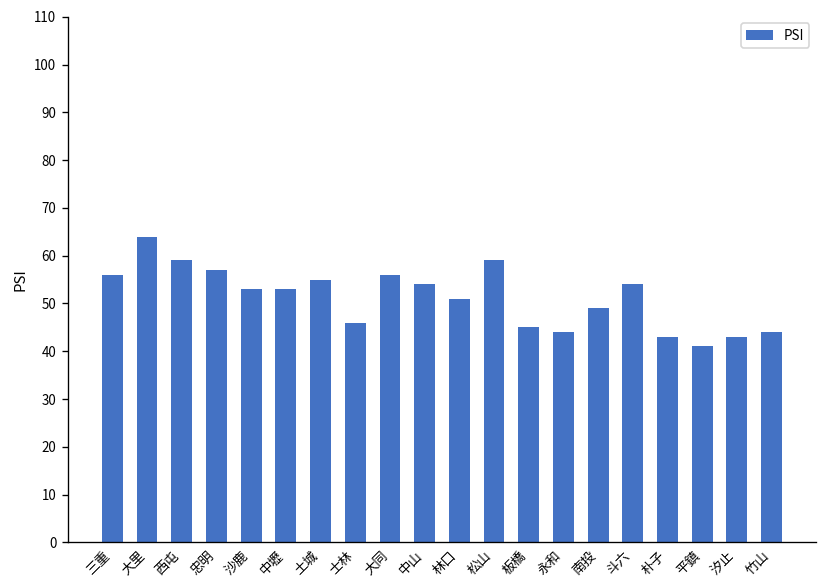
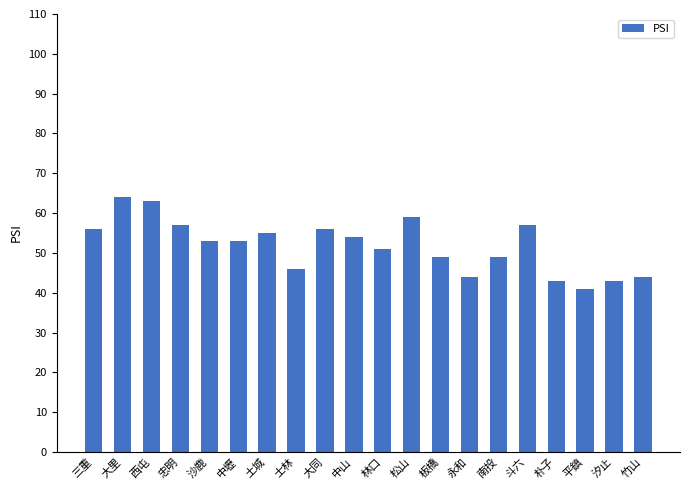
  {
    "三重": 56,
    "大里": 64,
-   "西屯": 59,
+   "西屯": 63,
    "忠明": 57,
    "沙鹿": 53,
    "中壢": 53,
    "土城": 55,
    "士林": 46,
    "大同": 56,
    "中山": 54,
    "林口": 51,
    "松山": 59,
-   "板橋": 45,
+   "板橋": 49,
    "永和": 44,
    "南投": 49,
-   "斗六": 54,
+   "斗六": 57,
    "朴子": 43,
    "平鎮": 41,
    "汐止": 43,
    "竹山": 44
  }
